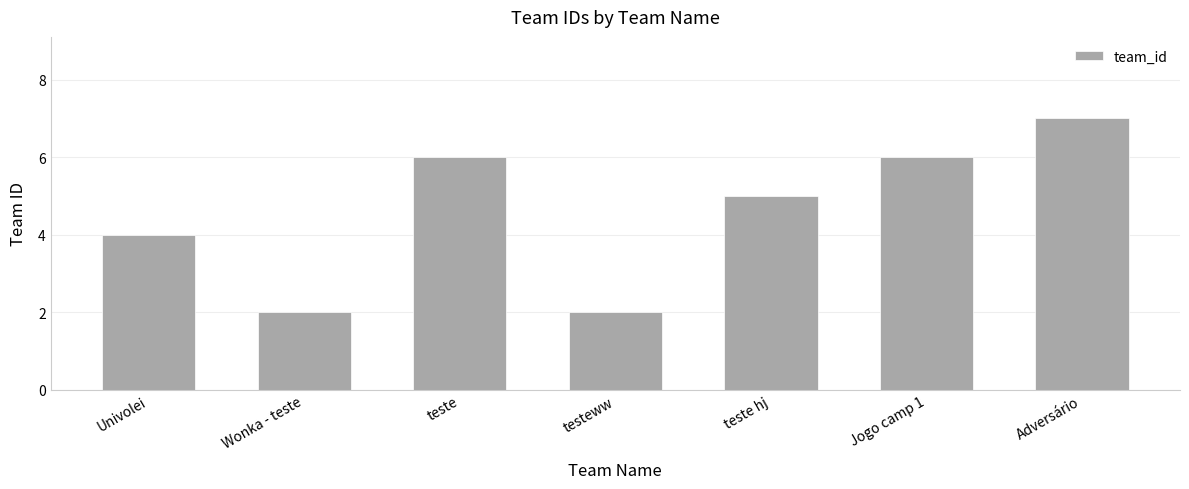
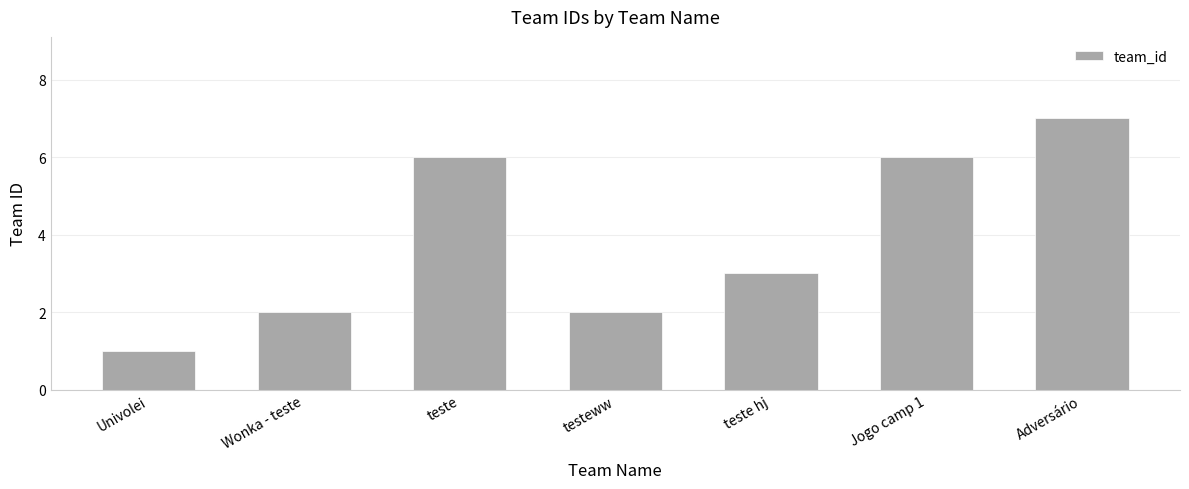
  {
-   "Univolei": 4,
+   "Univolei": 1,
    "Wonka - teste": 2,
    "teste": 6,
    "testeww": 2,
-   "teste hj": 5,
+   "teste hj": 3,
    "Jogo camp 1": 6,
    "Adversário": 7
  }
